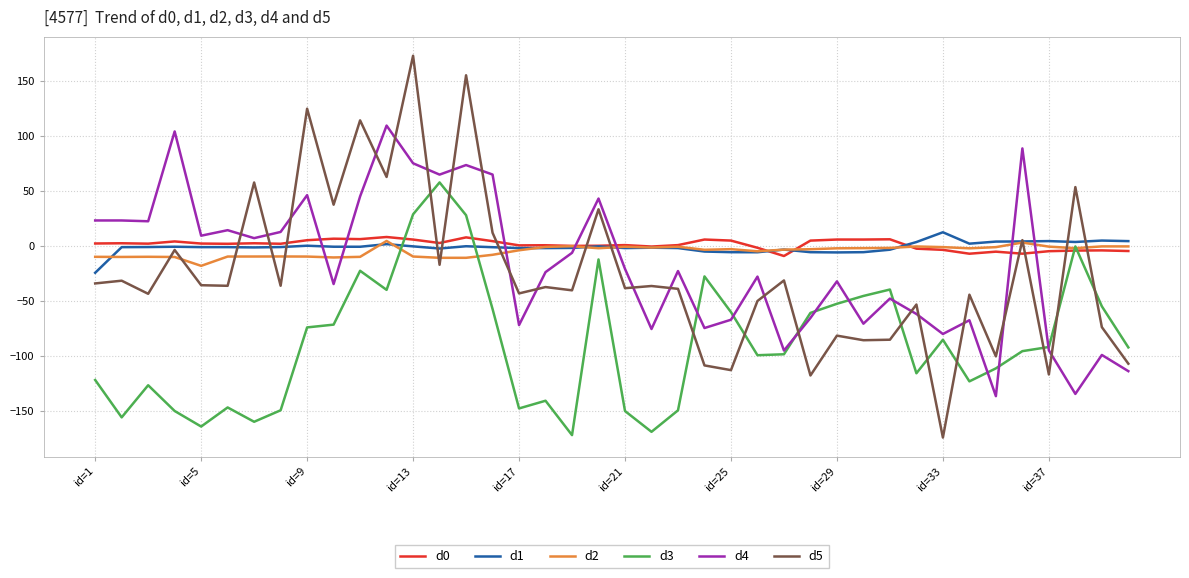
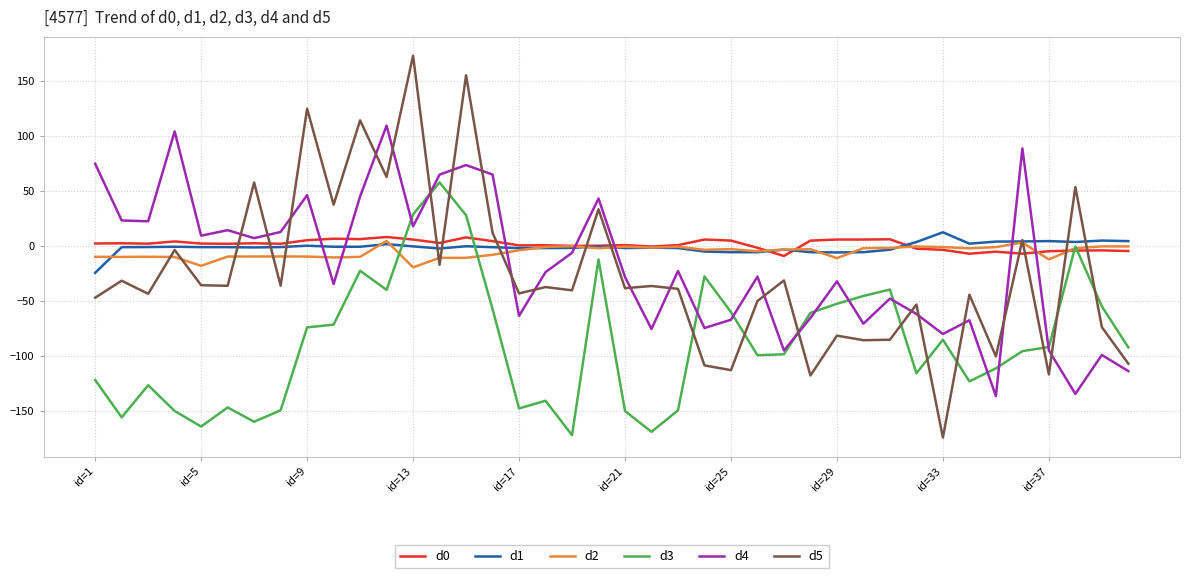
  {
    "d0": {
      "id=1": 2,
      "id=5": 2,
      "id=9": 5,
      "id=13": 6,
      "id=17": 0,
      "id=25": 5,
      "id=29": 6,
      "id=33": -4,
      "id=37": -5
    },
    "d1": {
      "id=1": -25,
      "id=5": -1,
      "id=9": 0,
      "id=13": -1,
      "id=25": -6,
      "id=29": -6,
      "id=33": 12,
      "id=37": 4
    },
    "d2": {
      "id=1": -10,
      "id=5": -18,
      "id=9": -10,
-     "id=13": -10,
+     "id=13": -20,
      "id=25": -3,
-     "id=29": -2,
+     "id=29": -11,
      "id=33": -1,
-     "id=37": -1
+     "id=37": -12
    },
    "d3": {
      "id=1": -122,
      "id=5": -165,
      "id=9": -74,
      "id=13": 29,
      "id=17": -148,
      "id=21": -150,
      "id=25": -60,
      "id=29": -53,
      "id=33": -86,
      "id=37": -92
    },
    "d4": {
-     "id=1": 23,
+     "id=1": 75,
      "id=5": 9,
      "id=9": 46,
-     "id=13": 75,
-     "id=17": -72,
-     "id=21": -21,
+     "id=13": 18,
+     "id=17": -64,
+     "id=21": -28,
      "id=25": -67,
      "id=29": -32,
      "id=33": -80,
      "id=37": -95
    },
    "d5": {
-     "id=1": -34,
+     "id=1": -47,
      "id=5": -36,
      "id=9": 125,
      "id=13": 173,
      "id=17": -43,
      "id=21": -39,
      "id=25": -113,
      "id=29": -82,
      "id=33": -175,
      "id=37": -117
    }
  }
